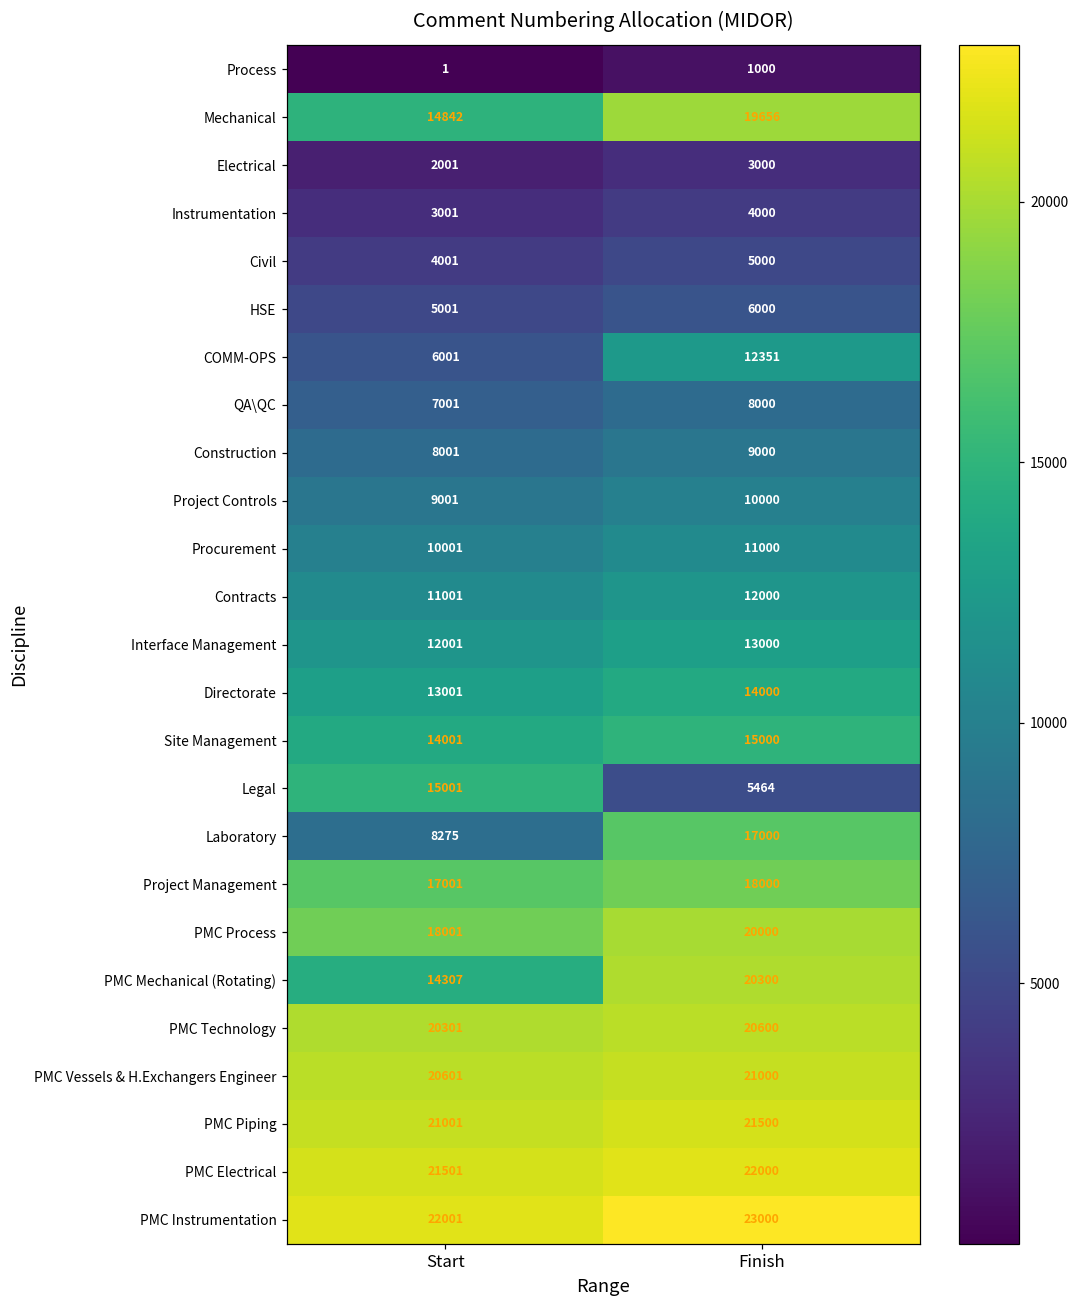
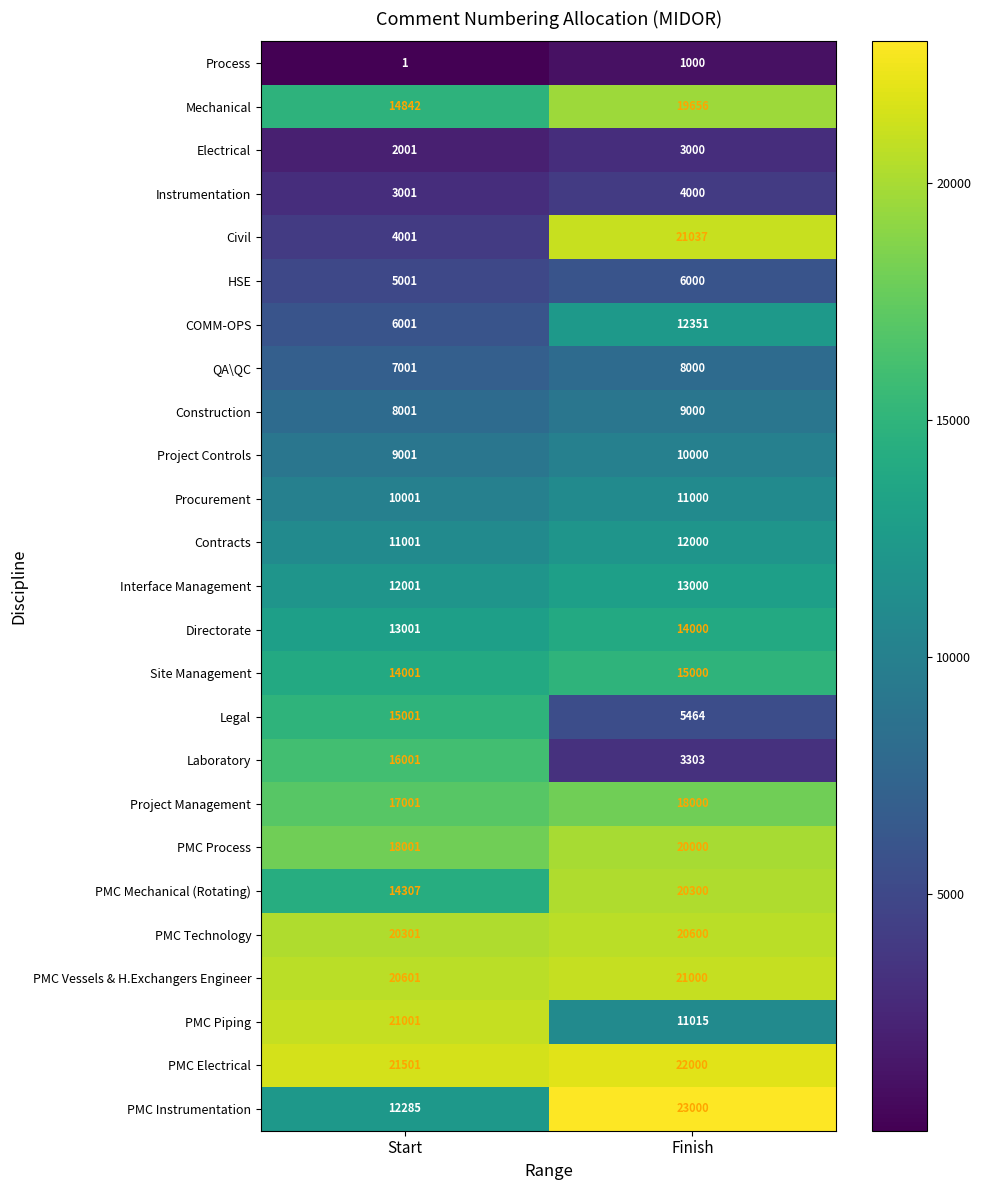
  {
    "Process": {
      "Start": 1,
      "Finish": 1000
    },
    "Mechanical": {
      "Start": 14842,
      "Finish": 19656
    },
    "Electrical": {
      "Start": 2001,
      "Finish": 3000
    },
    "Instrumentation": {
      "Start": 3001,
      "Finish": 4000
    },
    "Civil": {
      "Start": 4001,
-     "Finish": 5000
+     "Finish": 21037
    },
    "HSE": {
      "Start": 5001,
      "Finish": 6000
    },
    "COMM-OPS": {
      "Start": 6001,
      "Finish": 12351
    },
    "QA\\QC": {
      "Start": 7001,
      "Finish": 8000
    },
    "Construction": {
      "Start": 8001,
      "Finish": 9000
    },
    "Project Controls": {
      "Start": 9001,
      "Finish": 10000
    },
    "Procurement": {
      "Start": 10001,
      "Finish": 11000
    },
    "Contracts": {
      "Start": 11001,
      "Finish": 12000
    },
    "Interface Management": {
      "Start": 12001,
      "Finish": 13000
    },
    "Directorate": {
      "Start": 13001,
      "Finish": 14000
    },
    "Site Management": {
      "Start": 14001,
      "Finish": 15000
    },
    "Legal": {
      "Start": 15001,
      "Finish": 5464
    },
    "Laboratory": {
-     "Start": 8275,
-     "Finish": 17000
+     "Start": 16001,
+     "Finish": 3303
    },
    "Project Management": {
      "Start": 17001,
      "Finish": 18000
    },
    "PMC Process": {
      "Start": 18001,
      "Finish": 20000
    },
    "PMC Mechanical (Rotating)": {
      "Start": 14307,
      "Finish": 20300
    },
    "PMC Technology": {
      "Start": 20301,
      "Finish": 20600
    },
    "PMC Vessels & H.Exchangers Engineer": {
      "Start": 20601,
      "Finish": 21000
    },
    "PMC Piping": {
      "Start": 21001,
-     "Finish": 21500
+     "Finish": 11015
    },
    "PMC Electrical": {
      "Start": 21501,
      "Finish": 22000
    },
    "PMC Instrumentation": {
-     "Start": 22001,
+     "Start": 12285,
      "Finish": 23000
    }
  }
